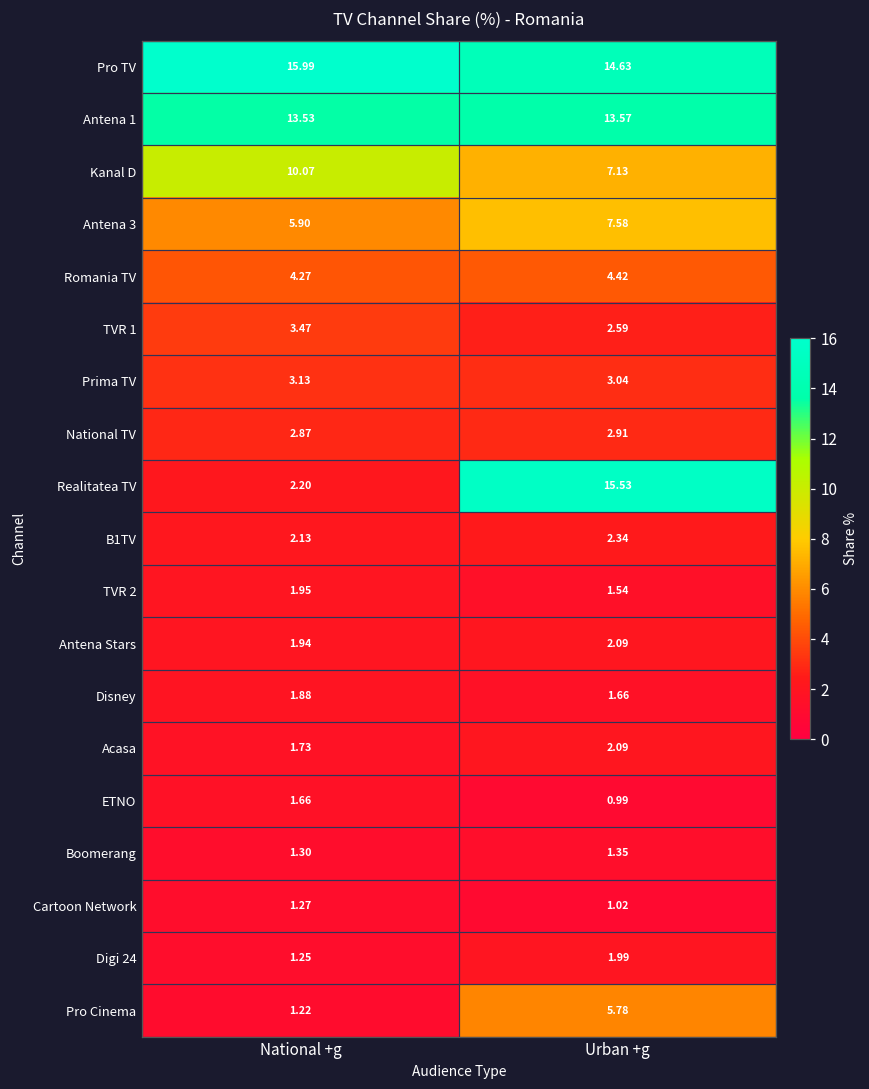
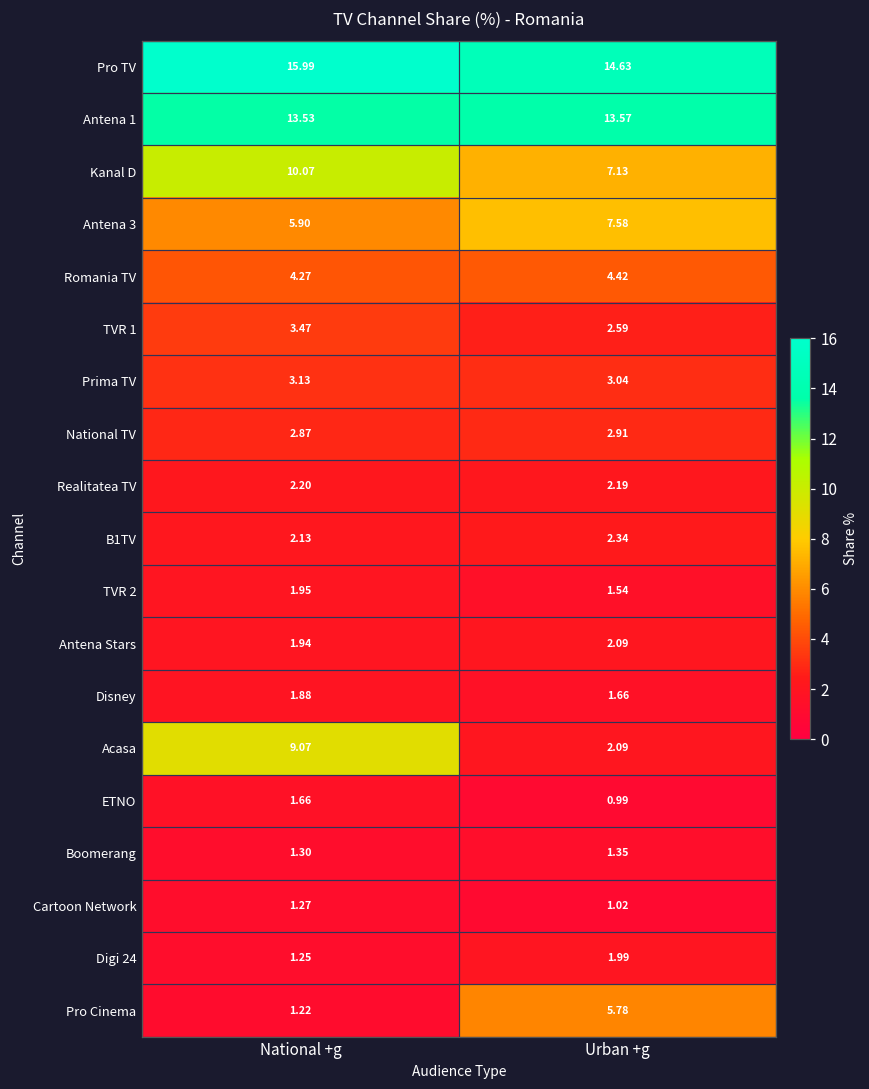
  {
    "Pro TV": {
      "National +g": 15.99,
      "Urban +g": 14.63
    },
    "Antena 1": {
      "National +g": 13.53,
      "Urban +g": 13.57
    },
    "Kanal D": {
      "National +g": 10.07,
      "Urban +g": 7.13
    },
    "Antena 3": {
      "National +g": 5.90,
      "Urban +g": 7.58
    },
    "Romania TV": {
      "National +g": 4.27,
      "Urban +g": 4.42
    },
    "TVR 1": {
      "National +g": 3.47,
      "Urban +g": 2.59
    },
    "Prima TV": {
      "National +g": 3.13,
      "Urban +g": 3.04
    },
    "National TV": {
      "National +g": 2.87,
      "Urban +g": 2.91
    },
    "Realitatea TV": {
      "National +g": 2.20,
-     "Urban +g": 15.53
+     "Urban +g": 2.19
    },
    "B1TV": {
      "National +g": 2.13,
      "Urban +g": 2.34
    },
    "TVR 2": {
      "National +g": 1.95,
      "Urban +g": 1.54
    },
    "Antena Stars": {
      "National +g": 1.94,
      "Urban +g": 2.09
    },
    "Disney": {
      "National +g": 1.88,
      "Urban +g": 1.66
    },
    "Acasa": {
-     "National +g": 1.73,
+     "National +g": 9.07,
      "Urban +g": 2.09
    },
    "ETNO": {
      "National +g": 1.66,
      "Urban +g": 0.99
    },
    "Boomerang": {
      "National +g": 1.30,
      "Urban +g": 1.35
    },
    "Cartoon Network": {
      "National +g": 1.27,
      "Urban +g": 1.02
    },
    "Digi 24": {
      "National +g": 1.25,
      "Urban +g": 1.99
    },
    "Pro Cinema": {
      "National +g": 1.22,
      "Urban +g": 5.78
    }
  }
